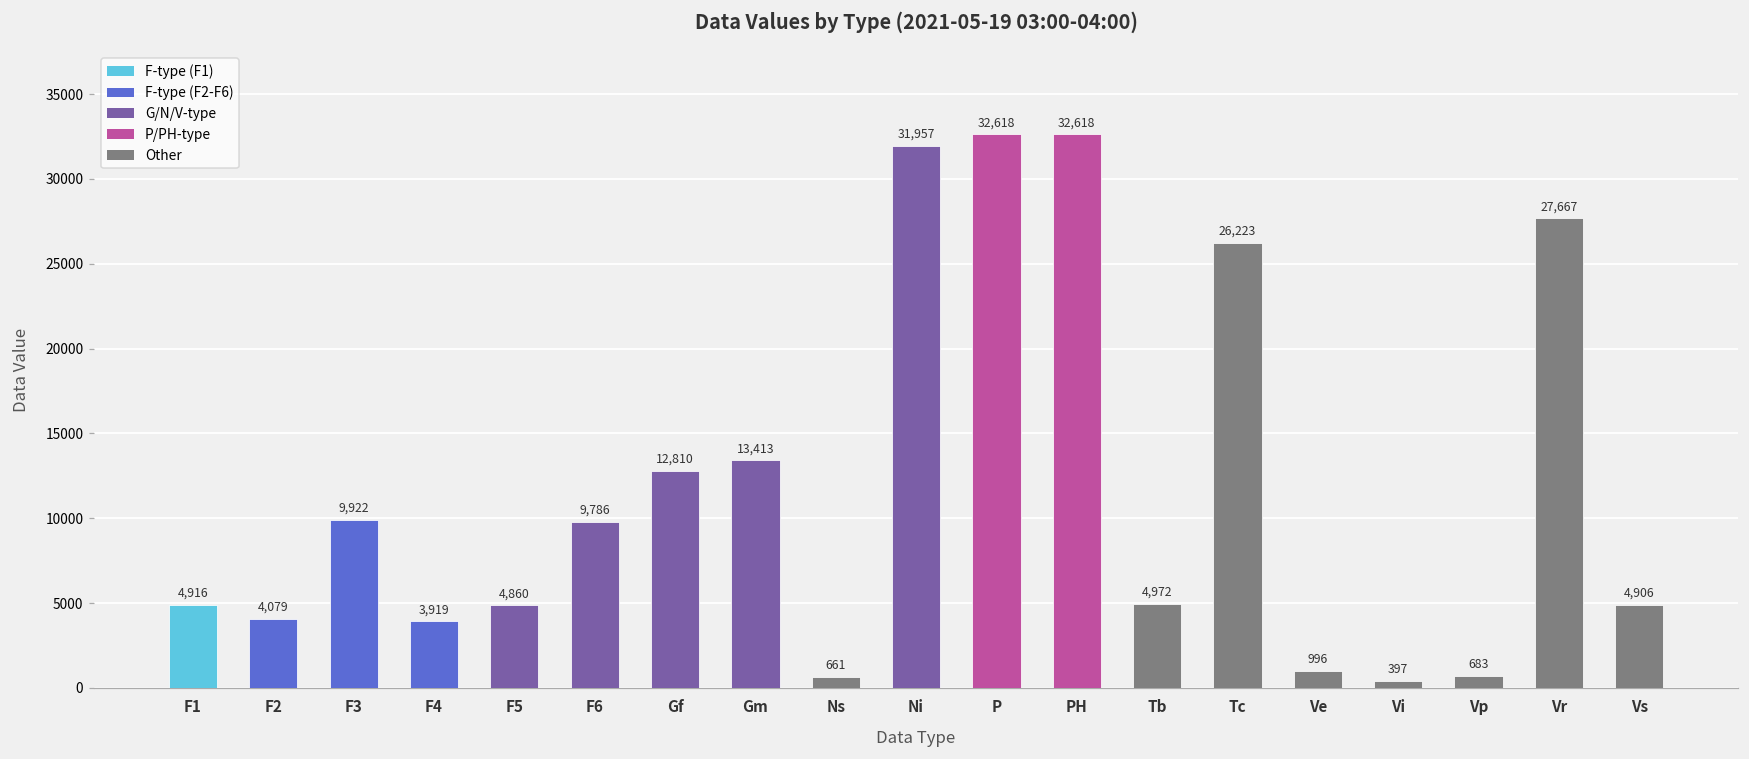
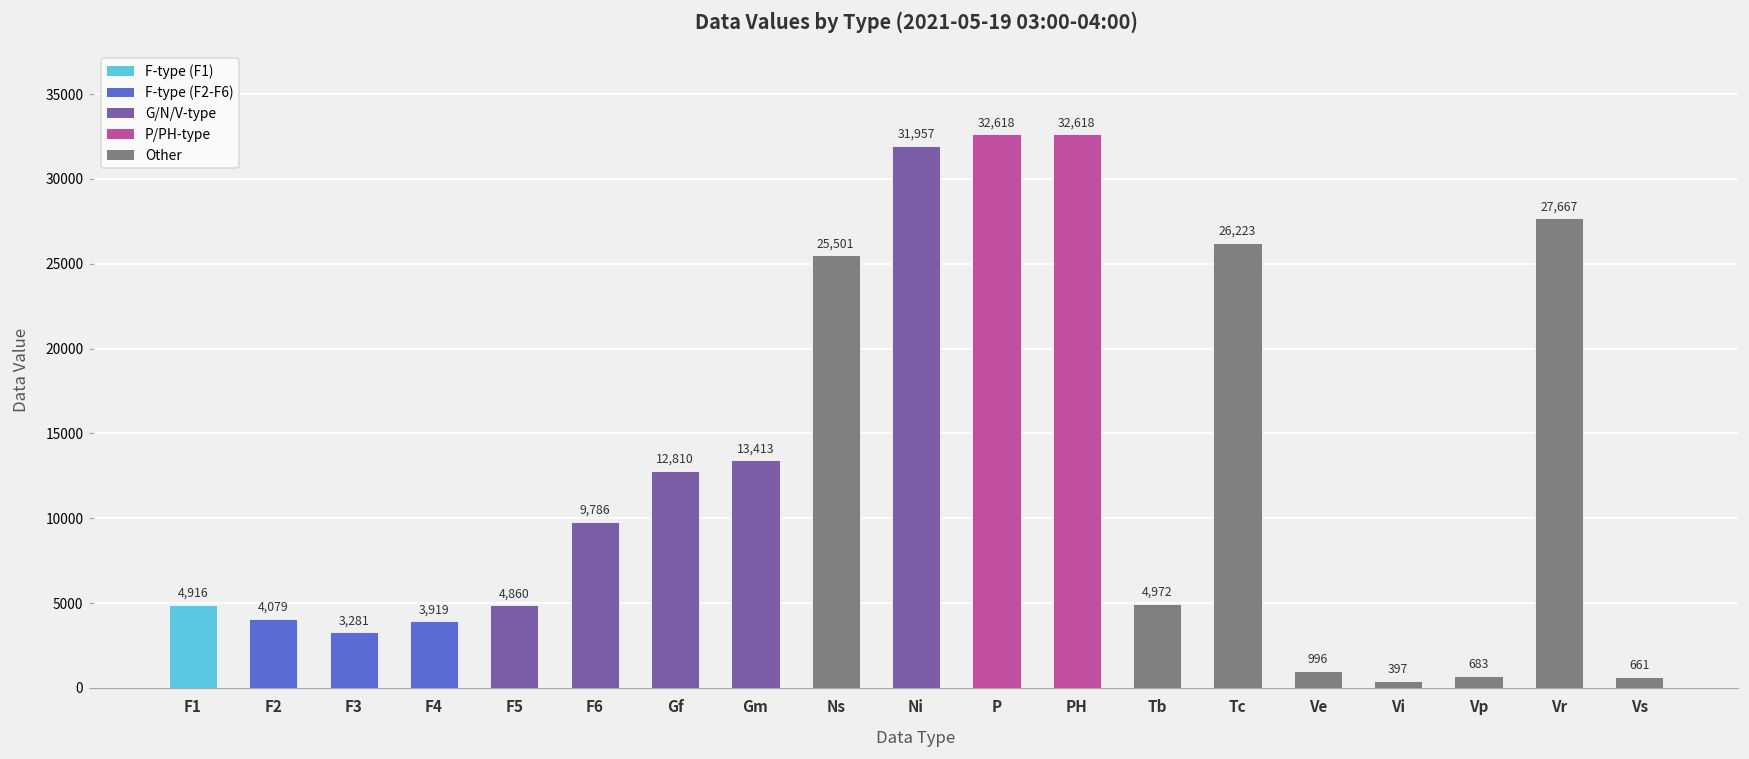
  {
    "F1": "4,916",
    "F2": "4,079",
-   "F3": "9,922",
+   "F3": "3,281",
    "F4": "3,919",
    "F5": "4,860",
    "F6": "9,786",
    "Gf": "12,810",
    "Gm": "13,413",
-   "Ns": "661",
+   "Ns": "25,501",
    "Ni": "31,957",
    "P": "32,618",
    "PH": "32,618",
    "Tb": "4,972",
    "Tc": "26,223",
    "Ve": "996",
    "Vi": "397",
    "Vp": "683",
    "Vr": "27,667",
-   "Vs": "4,906"
+   "Vs": "661"
  }
